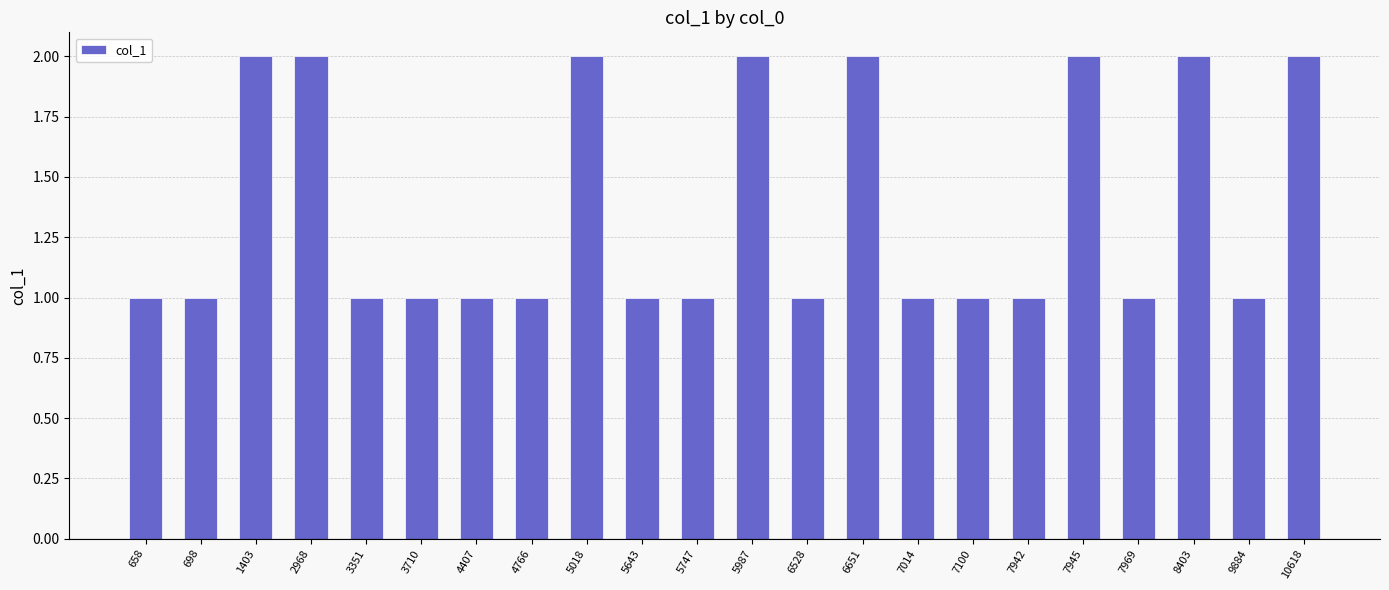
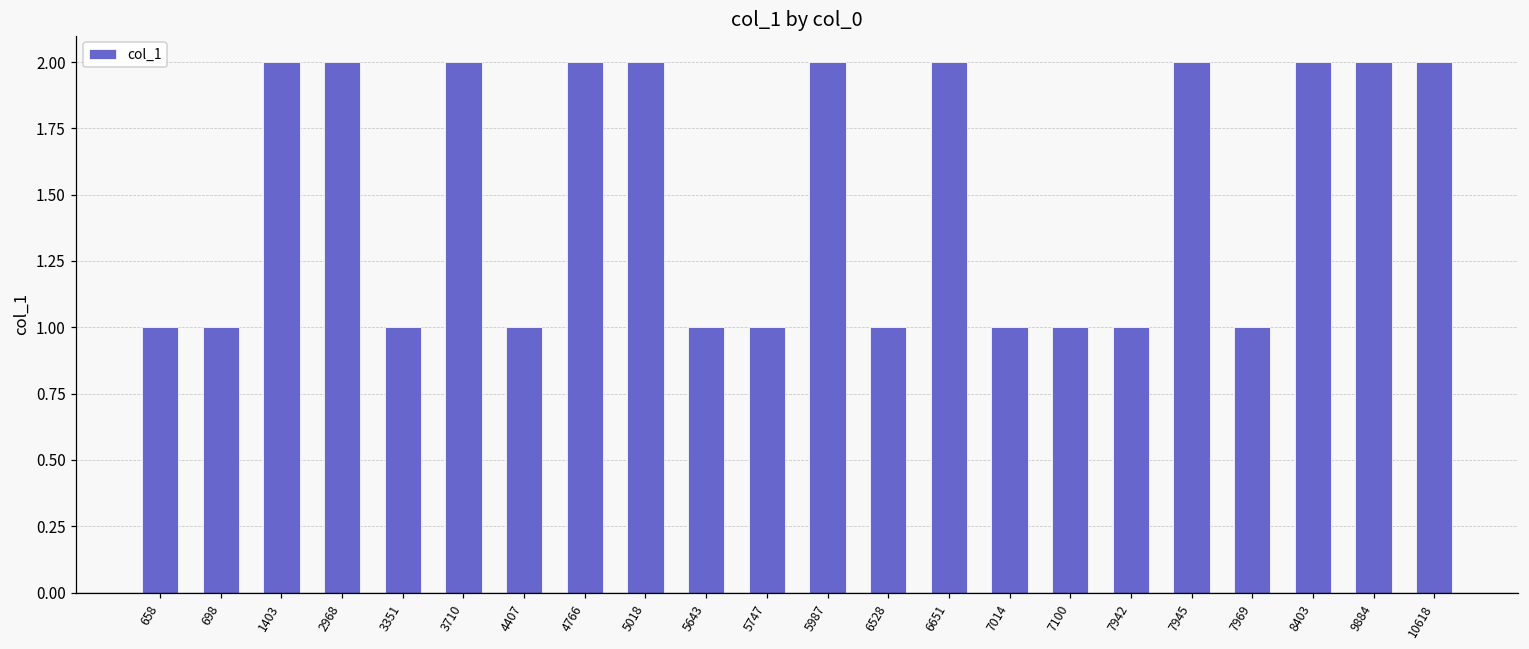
  {
    "658": 1,
    "698": 1,
    "1403": 2,
    "2968": 2,
    "3351": 1,
-   "3710": 1,
+   "3710": 2,
    "4407": 1,
-   "4766": 1,
+   "4766": 2,
    "5018": 2,
    "5643": 1,
    "5747": 1,
    "5987": 2,
    "6528": 1,
    "6651": 2,
    "7014": 1,
    "7100": 1,
    "7942": 1,
    "7945": 2,
    "7969": 1,
    "8403": 2,
-   "9884": 1,
+   "9884": 2,
    "10618": 2
  }
